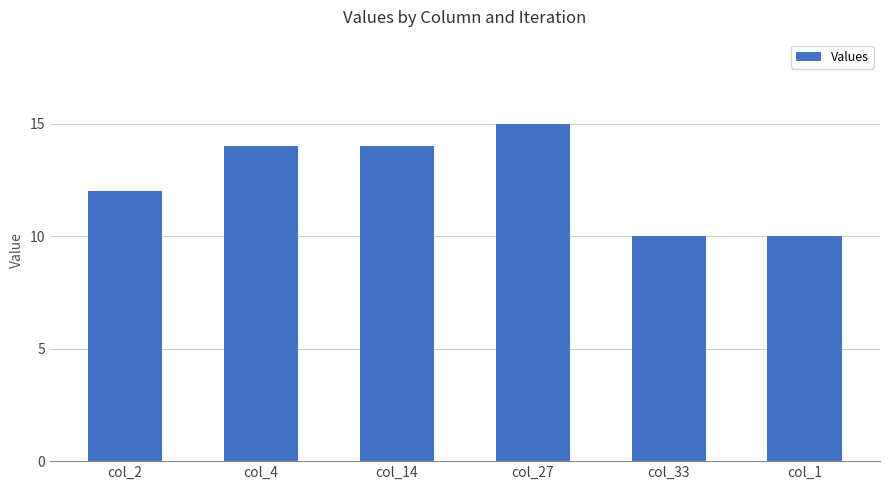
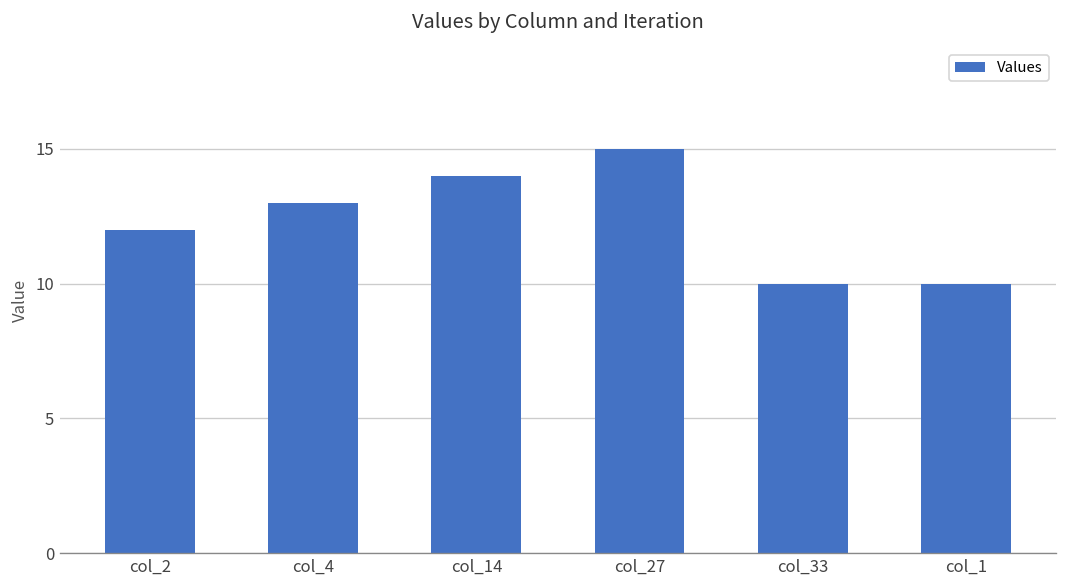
  {
    "col_2": 12.0,
-   "col_4": 14.0,
+   "col_4": 13.0,
    "col_14": 14.0,
    "col_27": 15.0,
    "col_33": 10.0,
    "col_1": 10.0
  }
